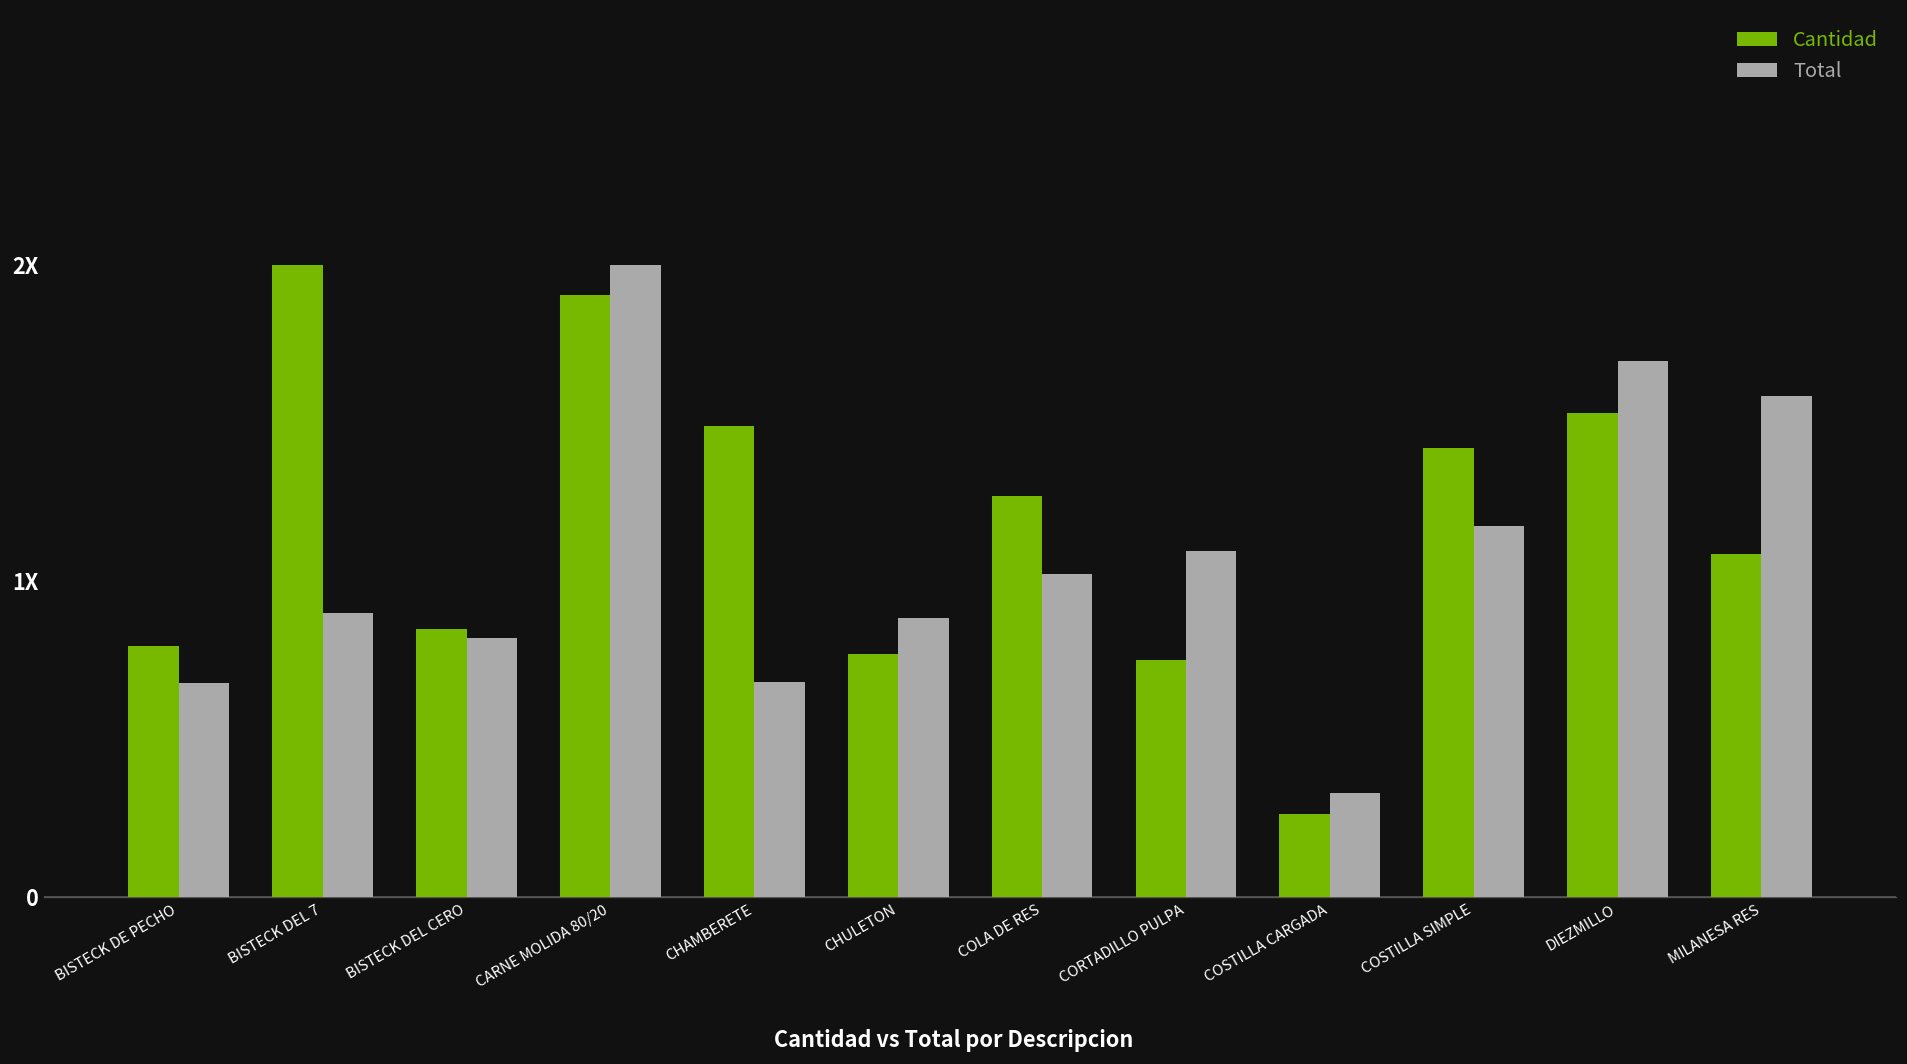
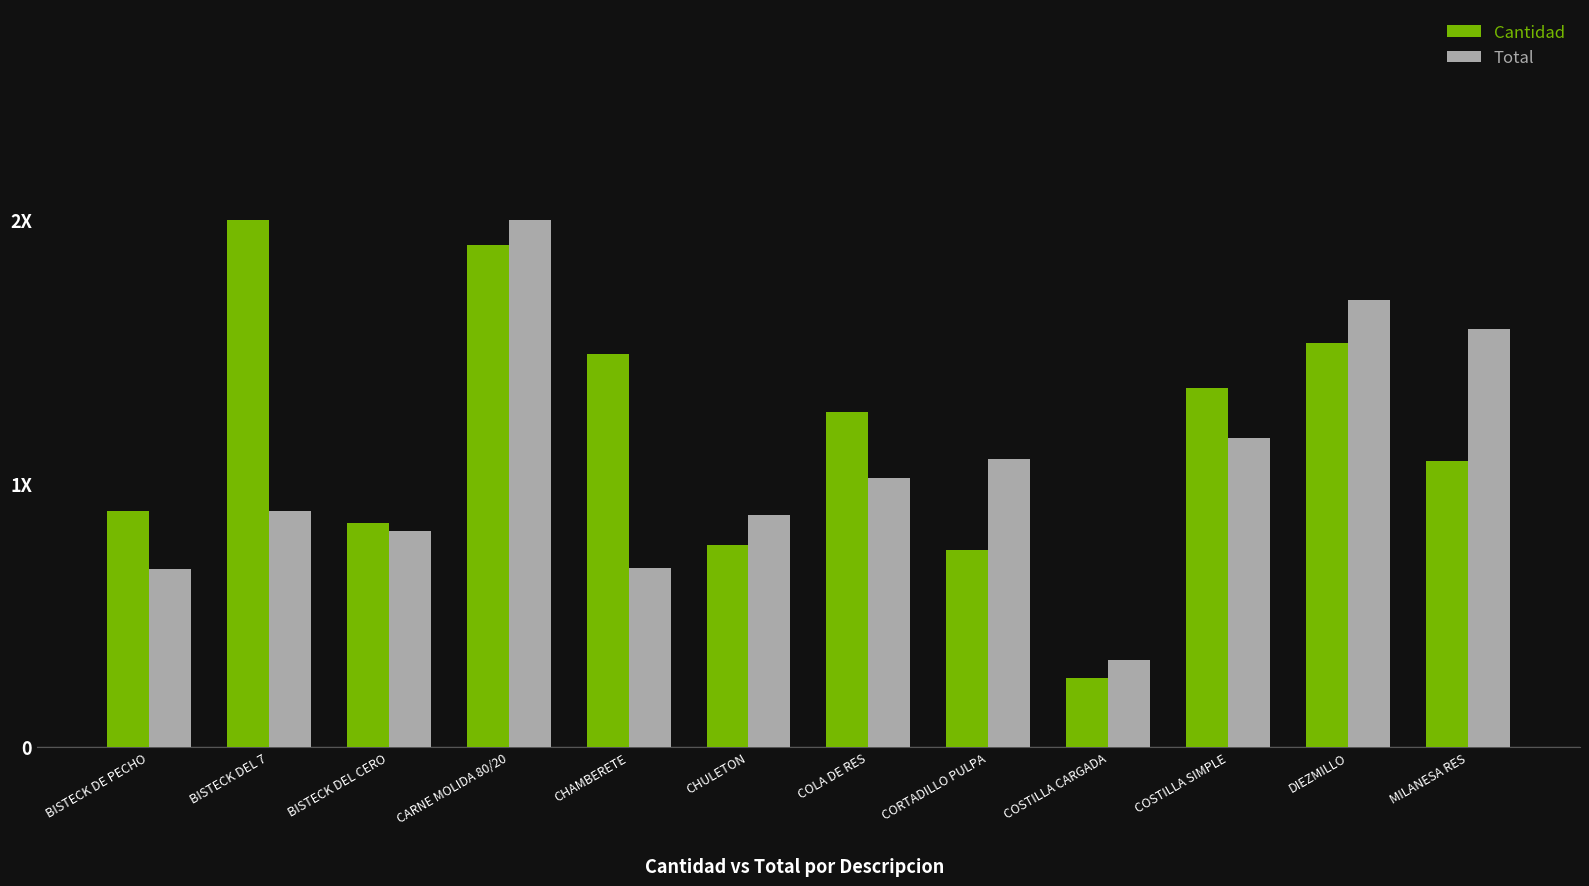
  {
    "Cantidad": {
-     "BISTECK DE PECHO": "0.79X",
+     "BISTECK DE PECHO": "0.89X",
      "BISTECK DEL 7": "2.00X",
      "BISTECK DEL CERO": "0.85X",
      "CARNE MOLIDA 80/20": "1.91X",
      "CHAMBERETE": "1.49X",
      "CHULETON": "0.77X",
      "COLA DE RES": "1.27X",
      "CORTADILLO PULPA": "0.75X",
      "COSTILLA CARGADA": "0.26X",
-     "COSTILLA SIMPLE": "1.42X",
+     "COSTILLA SIMPLE": "1.36X",
      "DIEZMILLO": "1.53X",
      "MILANESA RES": "1.08X"
    },
    "Total": {
      "BISTECK DE PECHO": "0.68X",
      "BISTECK DEL 7": "0.90X",
      "BISTECK DEL CERO": "0.82X",
      "CARNE MOLIDA 80/20": "2.00X",
      "CHAMBERETE": "0.68X",
      "CHULETON": "0.88X",
      "COLA DE RES": "1.02X",
      "CORTADILLO PULPA": "1.09X",
      "COSTILLA CARGADA": "0.33X",
      "COSTILLA SIMPLE": "1.17X",
      "DIEZMILLO": "1.70X",
      "MILANESA RES": "1.58X"
    }
  }
